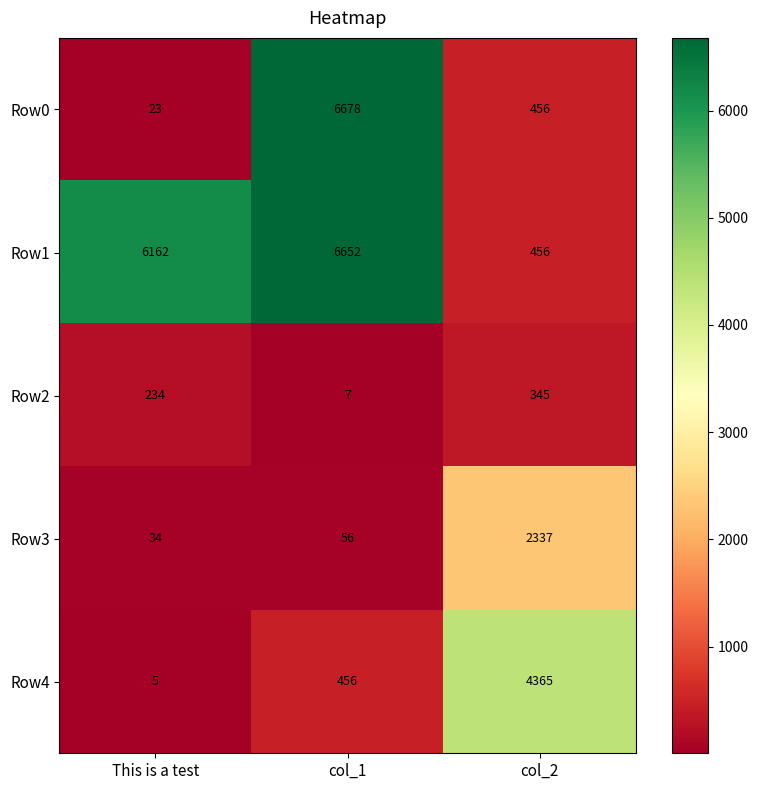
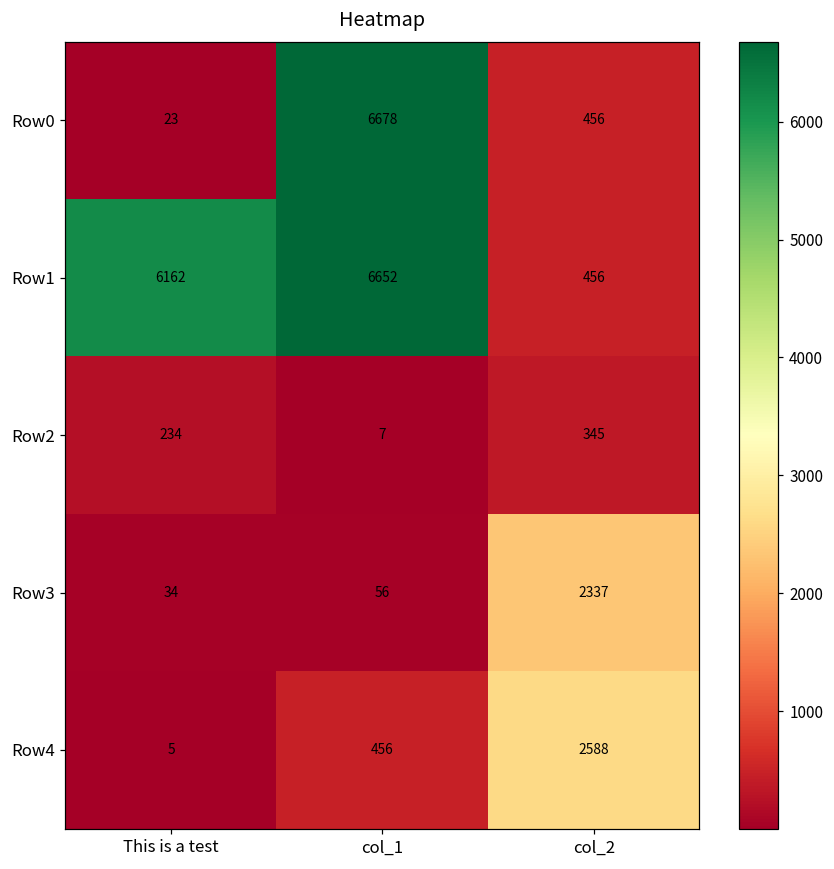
  {
    "Row0": {
      "This is a test": 23,
      "col_1": 6678,
      "col_2": 456
    },
    "Row1": {
      "This is a test": 6162,
      "col_1": 6652,
      "col_2": 456
    },
    "Row2": {
      "This is a test": 234,
      "col_1": 7,
      "col_2": 345
    },
    "Row3": {
      "This is a test": 34,
      "col_1": 56,
      "col_2": 2337
    },
    "Row4": {
      "This is a test": 5,
      "col_1": 456,
-     "col_2": 4365
+     "col_2": 2588
    }
  }
